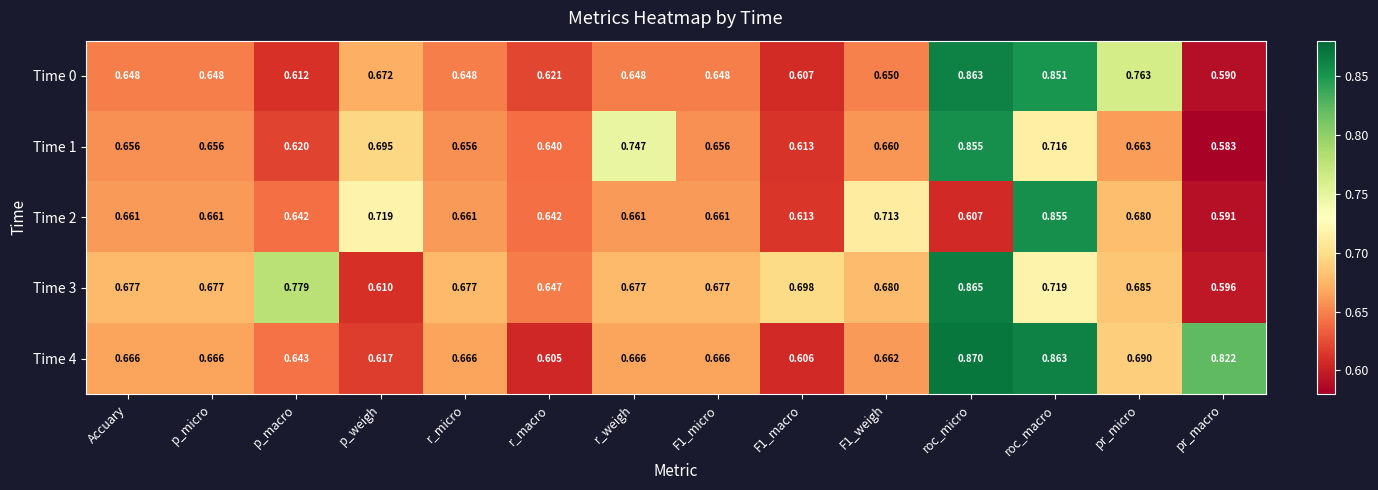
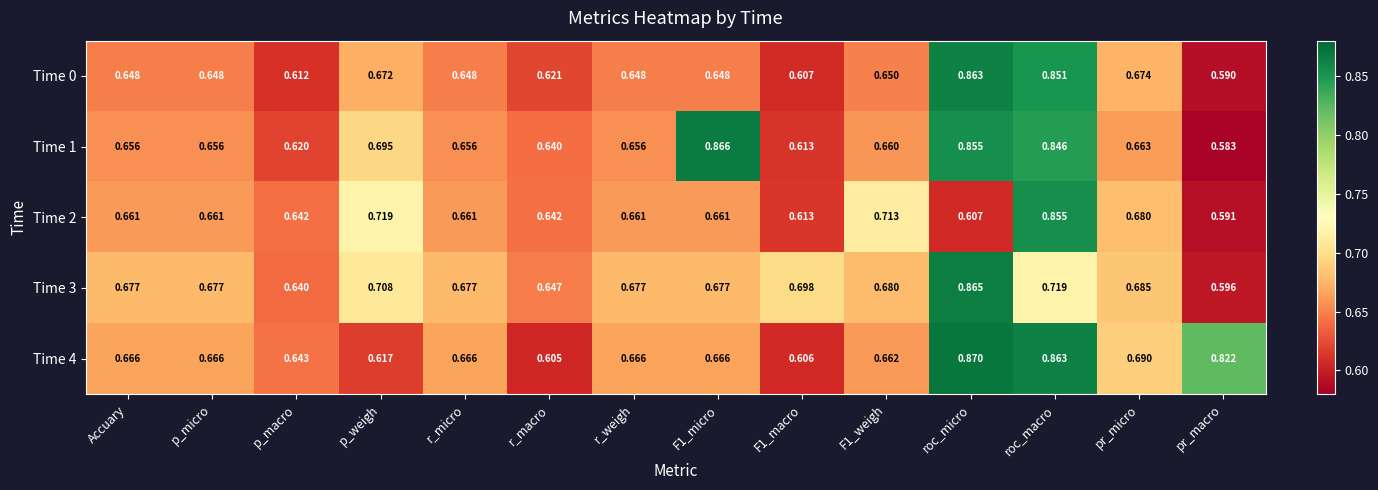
  {
    "Time 0": {
      "Accuary": 0.648,
      "p_micro": 0.648,
      "p_macro": 0.612,
      "p_weigh": 0.672,
      "r_micro": 0.648,
      "r_macro": 0.621,
      "r_weigh": 0.648,
      "F1_micro": 0.648,
      "F1_macro": 0.607,
      "F1_weigh": 0.650,
      "roc_micro": 0.863,
      "roc_macro": 0.851,
-     "pr_micro": 0.763,
+     "pr_micro": 0.674,
      "pr_macro": 0.590
    },
    "Time 1": {
      "Accuary": 0.656,
      "p_micro": 0.656,
      "p_macro": 0.620,
      "p_weigh": 0.695,
      "r_micro": 0.656,
      "r_macro": 0.640,
-     "r_weigh": 0.747,
-     "F1_micro": 0.656,
+     "r_weigh": 0.656,
+     "F1_micro": 0.866,
      "F1_macro": 0.613,
      "F1_weigh": 0.660,
      "roc_micro": 0.855,
-     "roc_macro": 0.716,
+     "roc_macro": 0.846,
      "pr_micro": 0.663,
      "pr_macro": 0.583
    },
    "Time 2": {
      "Accuary": 0.661,
      "p_micro": 0.661,
      "p_macro": 0.642,
      "p_weigh": 0.719,
      "r_micro": 0.661,
      "r_macro": 0.642,
      "r_weigh": 0.661,
      "F1_micro": 0.661,
      "F1_macro": 0.613,
      "F1_weigh": 0.713,
      "roc_micro": 0.607,
      "roc_macro": 0.855,
      "pr_micro": 0.680,
      "pr_macro": 0.591
    },
    "Time 3": {
      "Accuary": 0.677,
      "p_micro": 0.677,
-     "p_macro": 0.779,
-     "p_weigh": 0.610,
+     "p_macro": 0.640,
+     "p_weigh": 0.708,
      "r_micro": 0.677,
      "r_macro": 0.647,
      "r_weigh": 0.677,
      "F1_micro": 0.677,
      "F1_macro": 0.698,
      "F1_weigh": 0.680,
      "roc_micro": 0.865,
      "roc_macro": 0.719,
      "pr_micro": 0.685,
      "pr_macro": 0.596
    },
    "Time 4": {
      "Accuary": 0.666,
      "p_micro": 0.666,
      "p_macro": 0.643,
      "p_weigh": 0.617,
      "r_micro": 0.666,
      "r_macro": 0.605,
      "r_weigh": 0.666,
      "F1_micro": 0.666,
      "F1_macro": 0.606,
      "F1_weigh": 0.662,
      "roc_micro": 0.870,
      "roc_macro": 0.863,
      "pr_micro": 0.690,
      "pr_macro": 0.822
    }
  }
